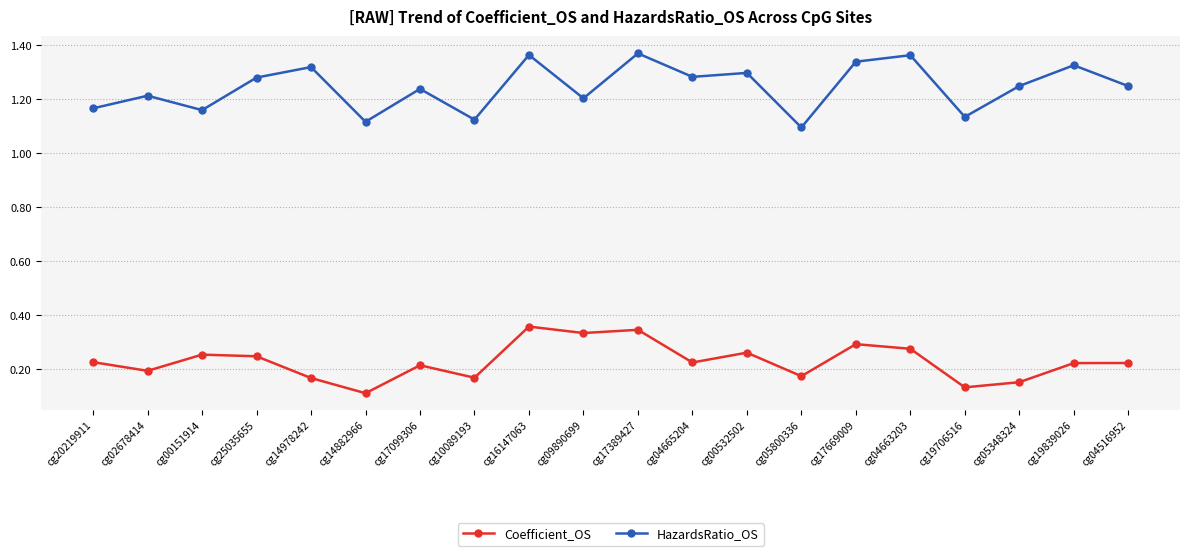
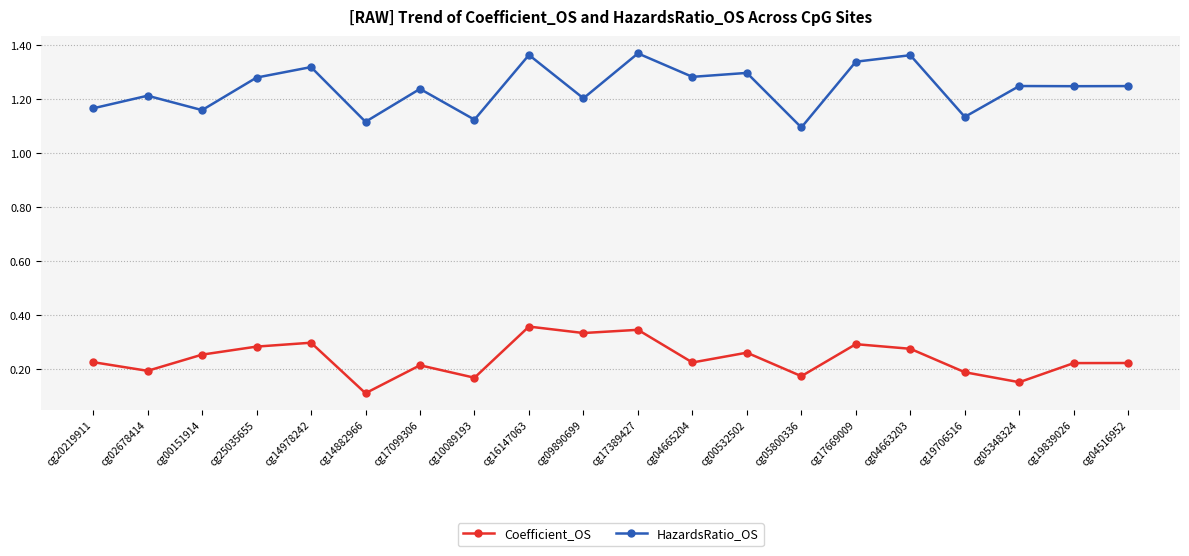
  {
    "Coefficient_OS": {
      "cg20219911": 0.23,
      "cg02678414": 0.19,
      "cg00151914": 0.25,
-     "cg25035655": 0.25,
-     "cg14978242": 0.17,
+     "cg25035655": 0.28,
+     "cg14978242": 0.30,
      "cg14882966": 0.11,
      "cg17099306": 0.21,
      "cg10089193": 0.17,
      "cg16147063": 0.36,
      "cg09890699": 0.33,
      "cg17389427": 0.35,
      "cg04665204": 0.22,
      "cg00532502": 0.26,
      "cg05800336": 0.17,
      "cg17669009": 0.29,
      "cg04663203": 0.28,
-     "cg19706516": 0.13,
+     "cg19706516": 0.19,
      "cg05348324": 0.15,
      "cg19839026": 0.22,
      "cg04516952": 0.22
    },
    "HazardsRatio_OS": {
      "cg20219911": 1.17,
      "cg02678414": 1.21,
      "cg00151914": 1.16,
      "cg25035655": 1.28,
      "cg14978242": 1.32,
      "cg14882966": 1.12,
      "cg17099306": 1.24,
      "cg10089193": 1.12,
      "cg16147063": 1.36,
      "cg09890699": 1.20,
      "cg17389427": 1.37,
      "cg04665204": 1.28,
      "cg00532502": 1.30,
      "cg05800336": 1.10,
      "cg17669009": 1.34,
      "cg04663203": 1.36,
      "cg19706516": 1.14,
      "cg05348324": 1.25,
-     "cg19839026": 1.33,
+     "cg19839026": 1.25,
      "cg04516952": 1.25
    }
  }
